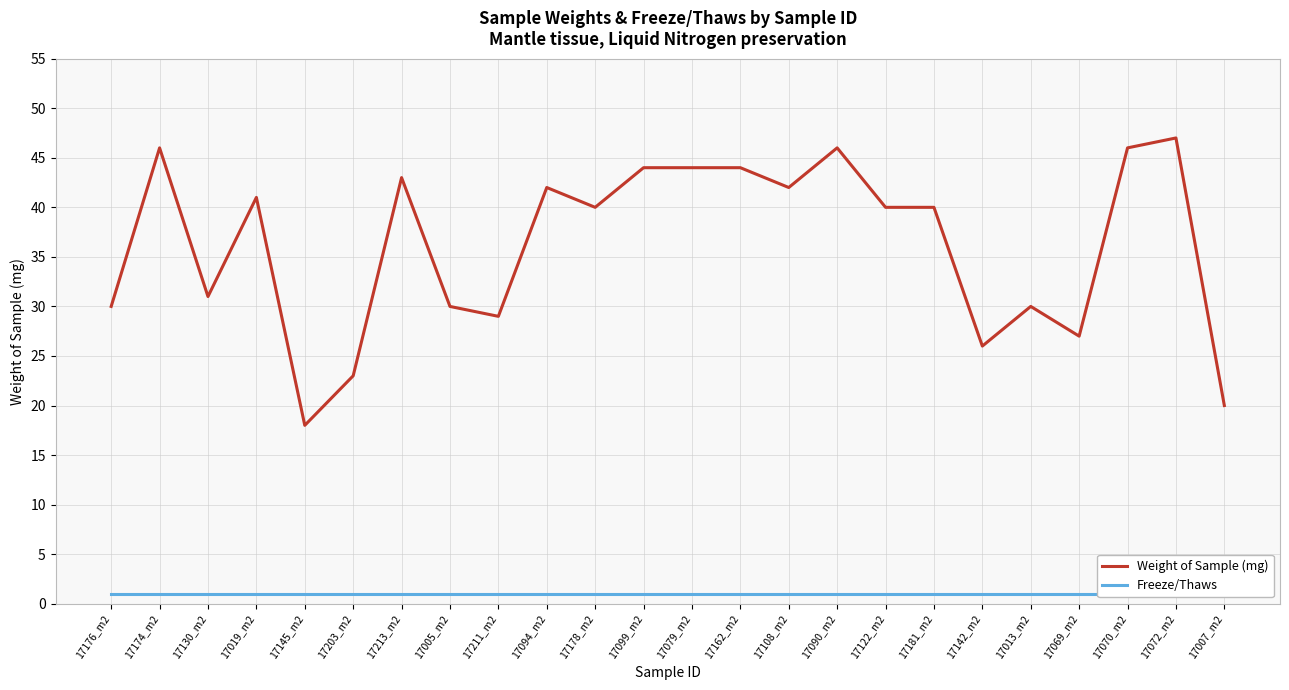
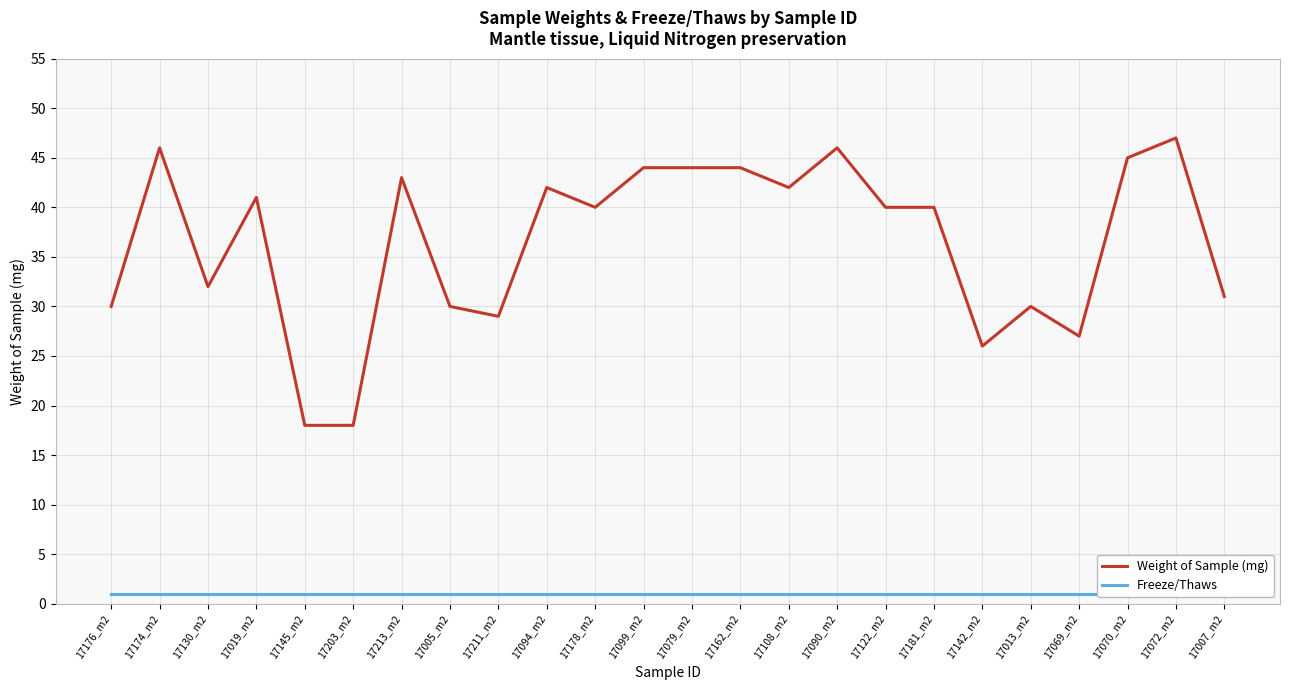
  {
    "Weight of Sample (mg)": {
      "17176_m2": 30,
      "17174_m2": 46,
-     "17130_m2": 31,
+     "17130_m2": 32,
      "17019_m2": 41,
      "17145_m2": 18,
-     "17203_m2": 23,
+     "17203_m2": 18,
      "17213_m2": 43,
      "17005_m2": 30,
      "17211_m2": 29,
      "17094_m2": 42,
      "17178_m2": 40,
      "17099_m2": 44,
      "17079_m2": 44,
      "17162_m2": 44,
      "17108_m2": 42,
      "17090_m2": 46,
      "17122_m2": 40,
      "17181_m2": 40,
      "17142_m2": 26,
      "17013_m2": 30,
      "17069_m2": 27,
-     "17070_m2": 46,
+     "17070_m2": 45,
      "17072_m2": 47,
-     "17007_m2": 20
+     "17007_m2": 31
    },
    "Freeze/Thaws": {
      "17176_m2": 1,
      "17174_m2": 1,
      "17130_m2": 1,
      "17019_m2": 1,
      "17145_m2": 1,
      "17203_m2": 1,
      "17213_m2": 1,
      "17005_m2": 1,
      "17211_m2": 1,
      "17094_m2": 1,
      "17178_m2": 1,
      "17099_m2": 1,
      "17079_m2": 1,
      "17162_m2": 1,
      "17108_m2": 1,
      "17090_m2": 1,
      "17122_m2": 1,
      "17181_m2": 1,
      "17142_m2": 1,
      "17013_m2": 1,
      "17069_m2": 1
    }
  }
